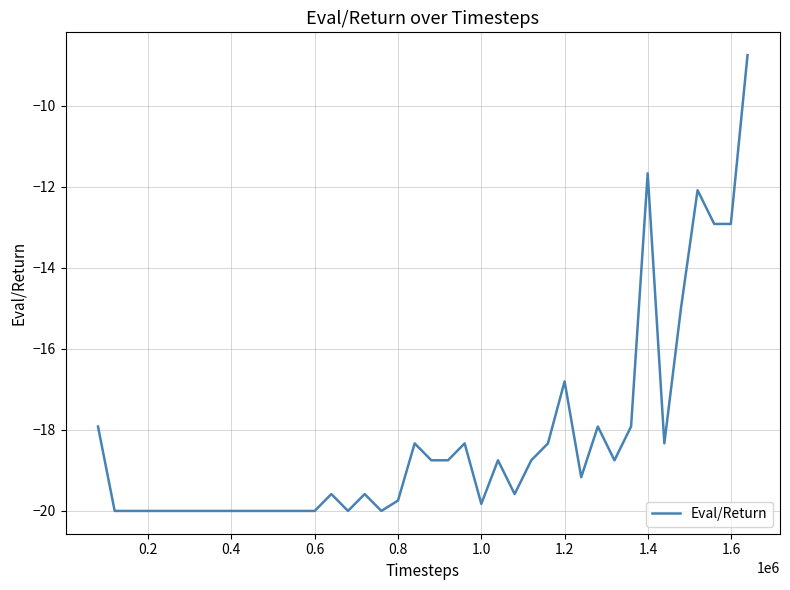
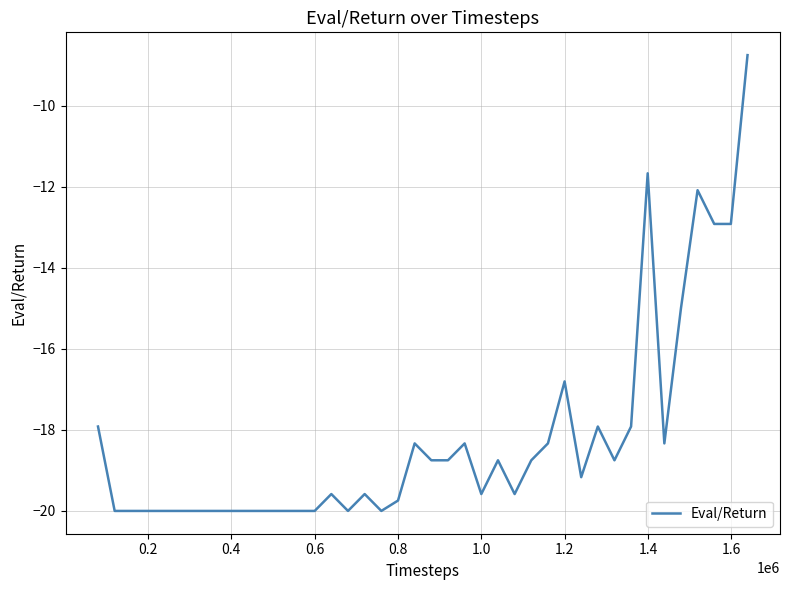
  {
    "0.2": -20.0,
    "0.4": -20.0,
    "0.6": -20.0,
    "0.8": -19.7,
-   "1.0": -19.8,
+   "1.0": -19.6,
    "1.2": -16.8
  }
